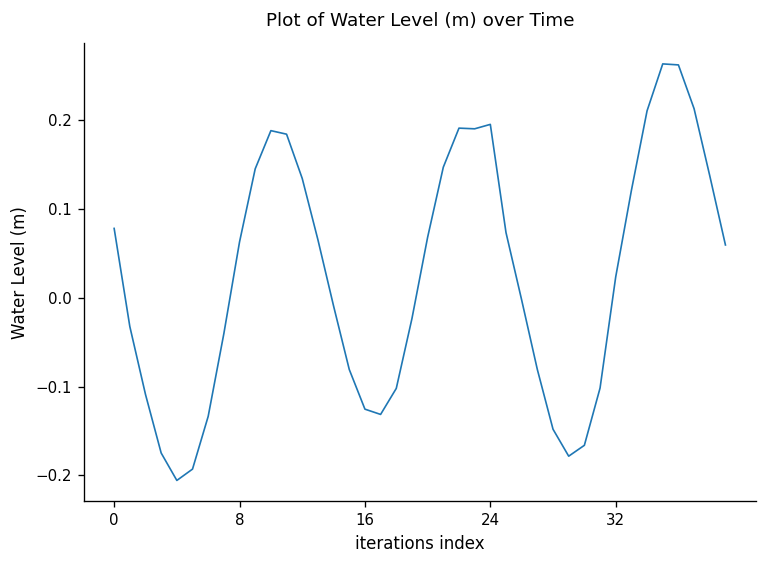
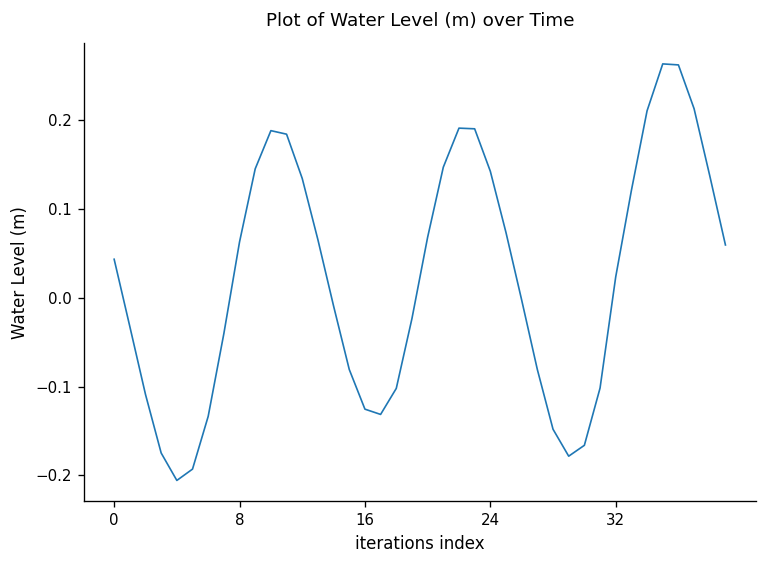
  {
-   "0": 0.08,
+   "0": 0.04,
    "8": 0.06,
    "16": -0.13,
-   "24": 0.20,
+   "24": 0.14,
    "32": 0.02
  }
